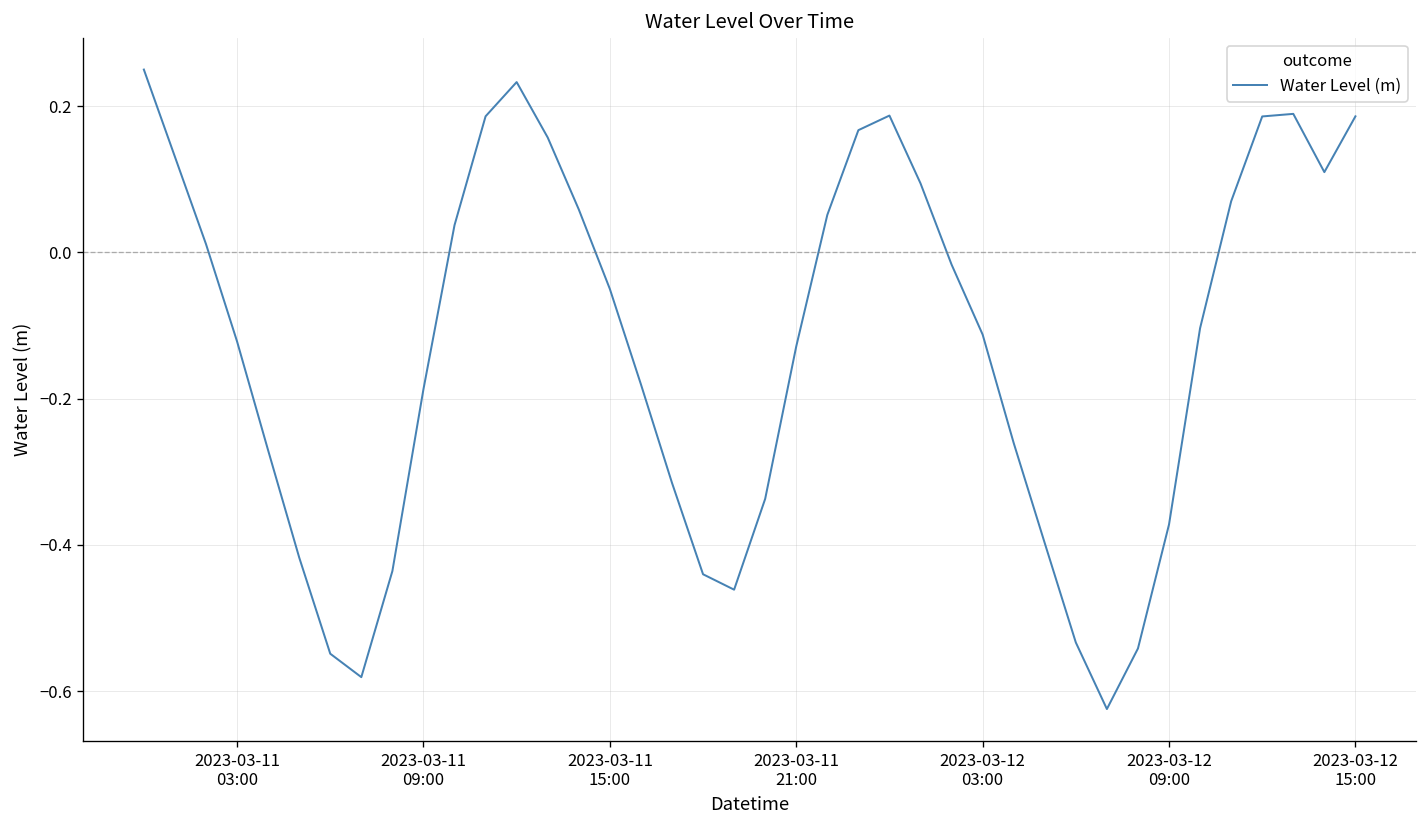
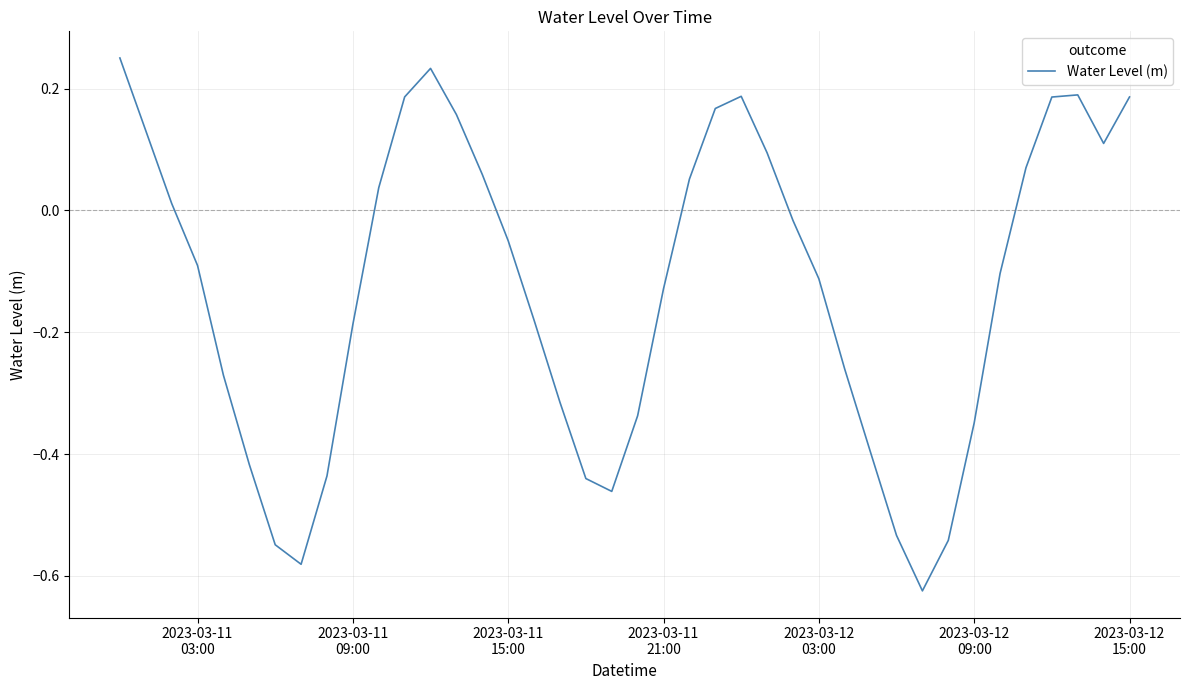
  {
-   "2023-03-11 03:00": -0.12,
+   "2023-03-11 03:00": -0.09,
    "2023-03-11 09:00": -0.19,
    "2023-03-11 15:00": -0.05,
    "2023-03-11 21:00": -0.13,
    "2023-03-12 03:00": -0.11,
-   "2023-03-12 09:00": -0.37,
+   "2023-03-12 09:00": -0.35,
    "2023-03-12 15:00": 0.19
  }
